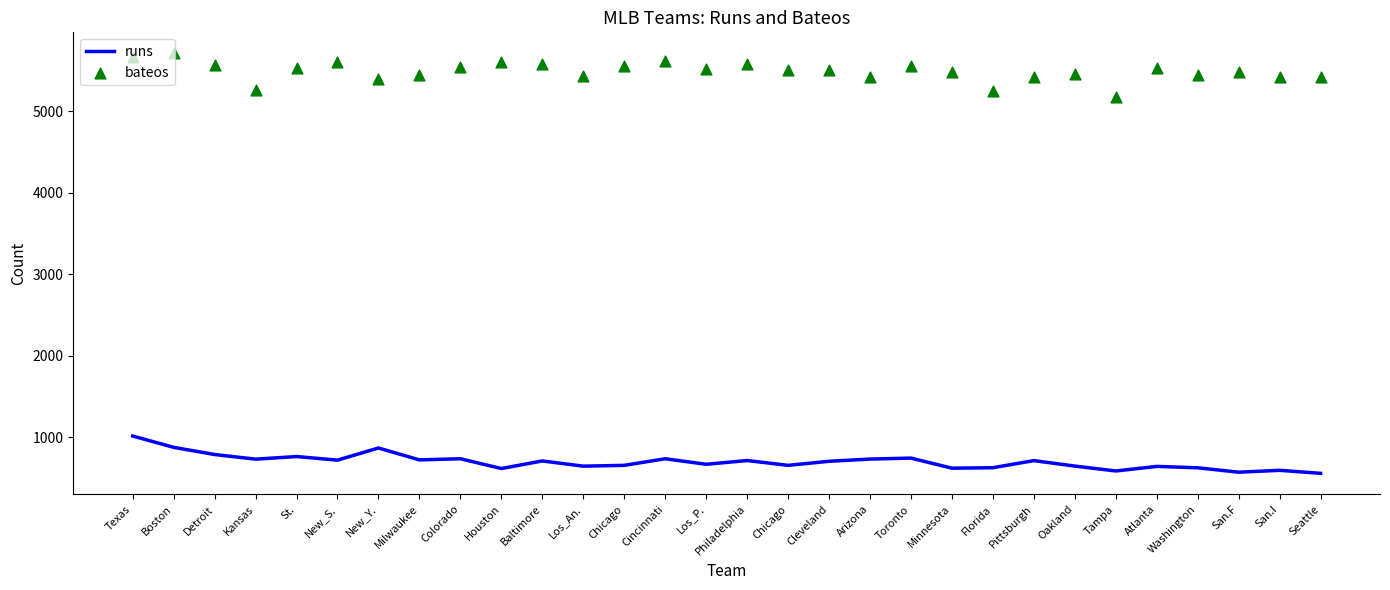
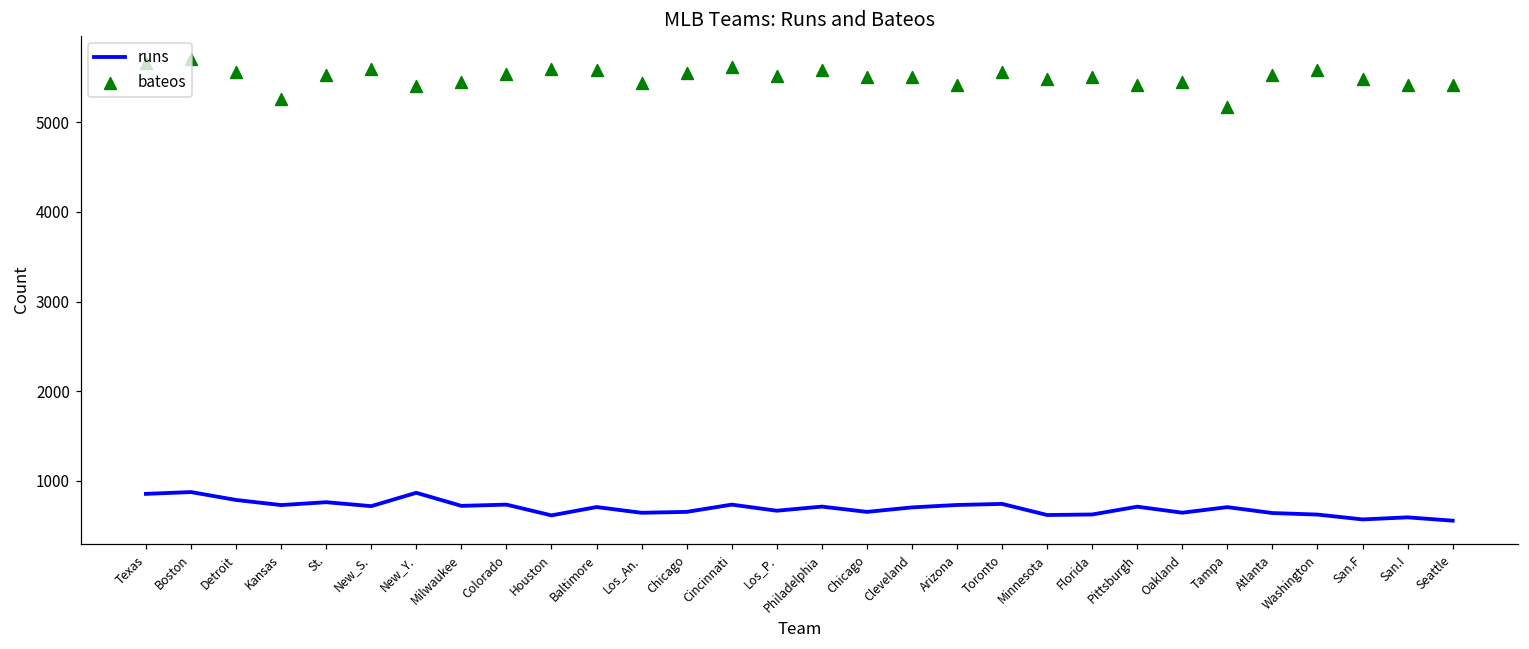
  {
    "runs": {
-     "Texas": 1000,
+     "Texas": 900,
      "Boston": 900,
      "Detroit": 800,
      "Kansas": 700,
      "St.": 800,
      "New_S.": 700,
      "New_Y.": 900,
      "Milwaukee": 700,
      "Colorado": 700,
      "Houston": 600,
      "Baltimore": 700,
      "Los_An.": 600,
      "Cincinnati": 700,
      "Los_P.": 700,
      "Philadelphia": 700,
      "Cleveland": 700,
      "Arizona": 700,
      "Toronto": 700,
      "Minnesota": 600,
      "Florida": 600,
      "Pittsburgh": 700,
      "Oakland": 600,
-     "Tampa": 600,
+     "Tampa": 700,
      "Atlanta": 600,
      "Washington": 600,
      "San.F": 600,
      "San.I": 600,
      "Seattle": 600
    },
    "bateos": {
-     "Florida": 5300,
-     "Washington": 5400
+     "Florida": 5500,
+     "Washington": 5600
    }
  }
